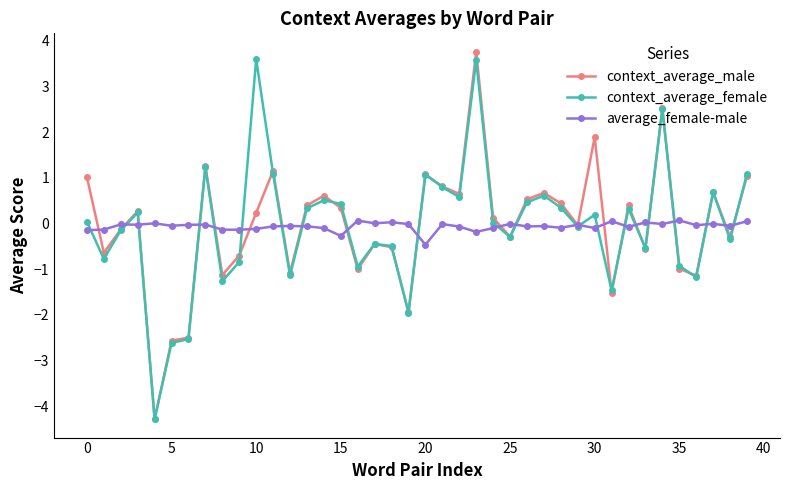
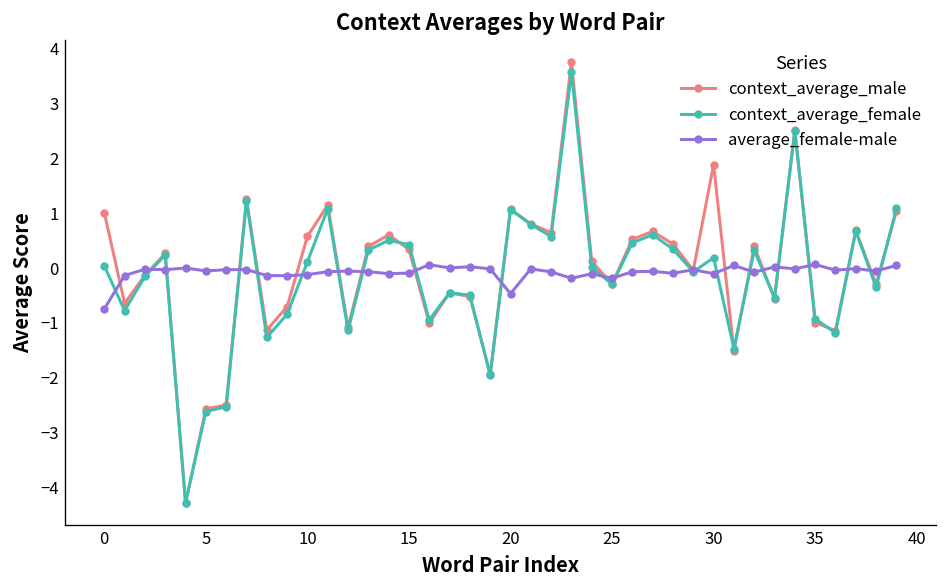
  {
    "context_average_male": {
      "0": 1.0,
-     "10": 0.2,
+     "10": 0.6,
      "15": 0.3,
      "30": 1.9,
      "35": -1.0
    },
    "context_average_female": {
      "0": 0.0,
-     "10": 3.6,
+     "10": 0.1,
      "15": 0.4,
      "30": 0.2,
      "35": -0.9
    },
    "average_female-male": {
-     "0": -0.1,
+     "0": -0.7,
      "5": -0.1,
      "10": -0.1,
-     "15": -0.3,
+     "15": -0.1,
      "20": -0.5,
-     "25": 0.0,
+     "25": -0.2,
      "30": -0.1,
      "35": 0.1
    }
  }
